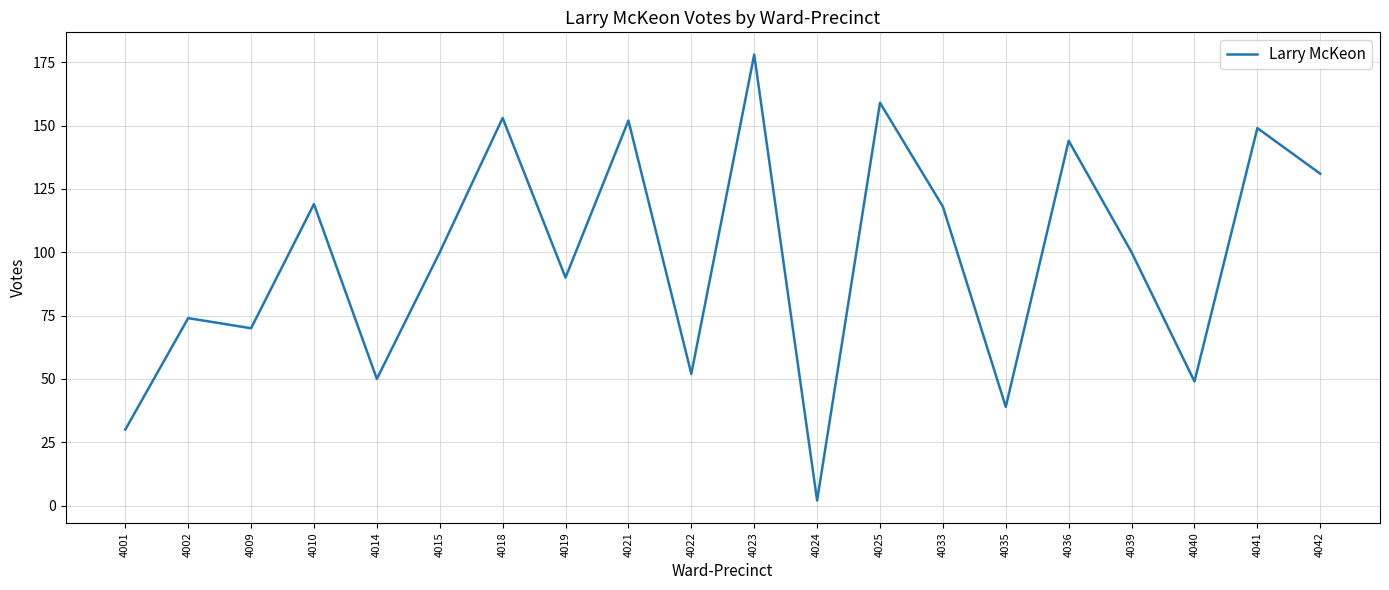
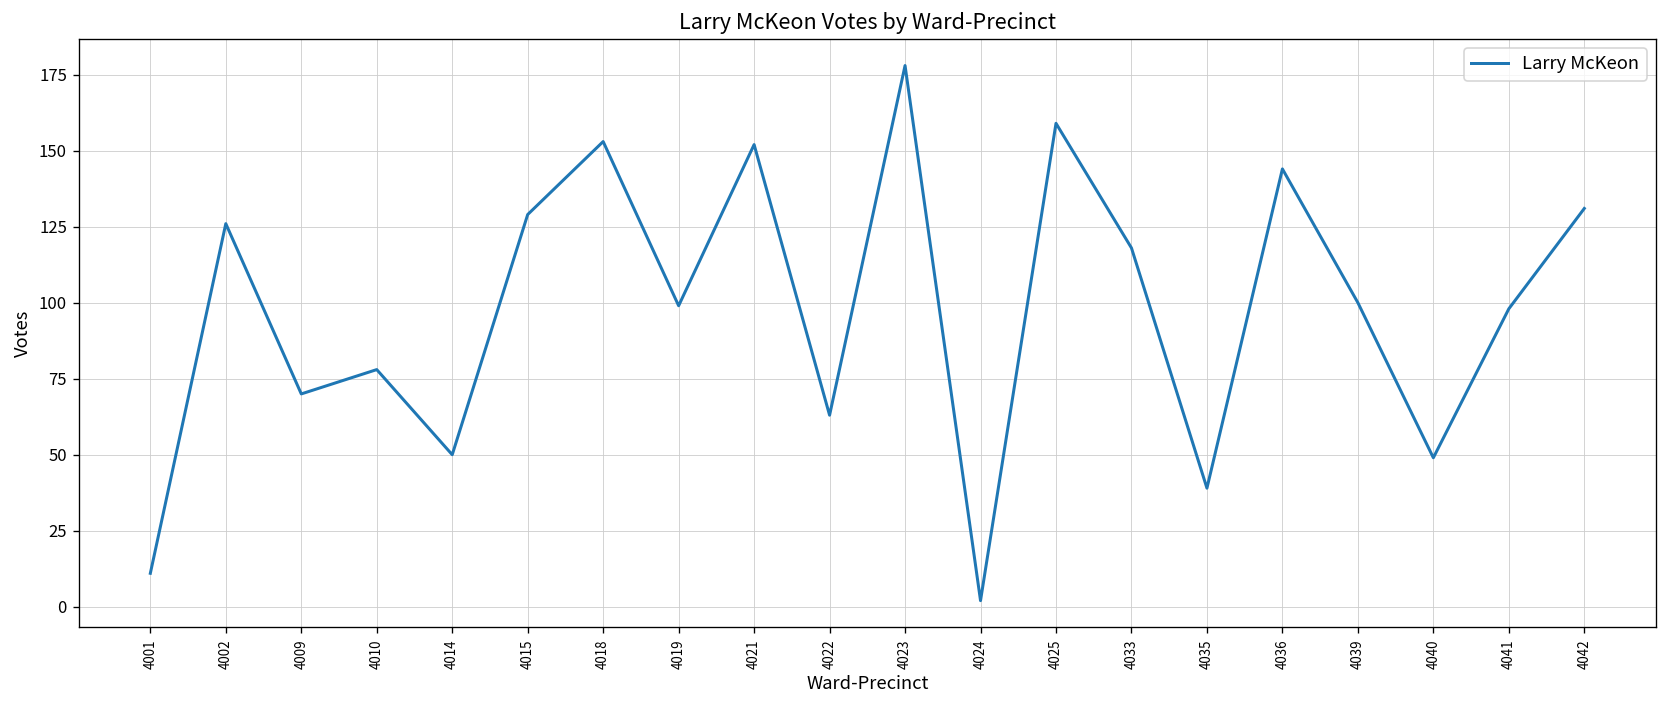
  {
-   "4001": 30,
-   "4002": 74,
+   "4001": 11,
+   "4002": 126,
    "4009": 70,
-   "4010": 119,
+   "4010": 78,
    "4014": 50,
-   "4015": 100,
+   "4015": 129,
    "4018": 153,
-   "4019": 90,
+   "4019": 99,
    "4021": 152,
-   "4022": 52,
+   "4022": 63,
    "4023": 178,
    "4024": 2,
    "4025": 159,
    "4033": 118,
    "4035": 39,
    "4036": 144,
    "4039": 100,
    "4040": 49,
-   "4041": 149,
+   "4041": 98,
    "4042": 131
  }
